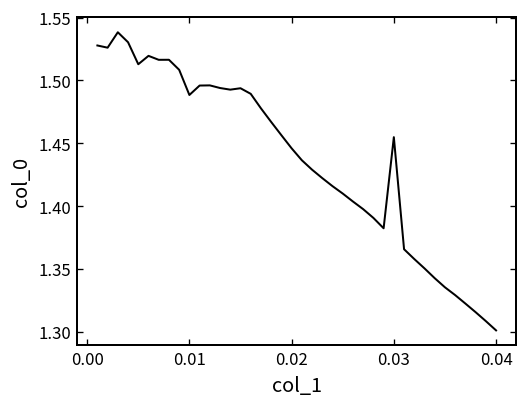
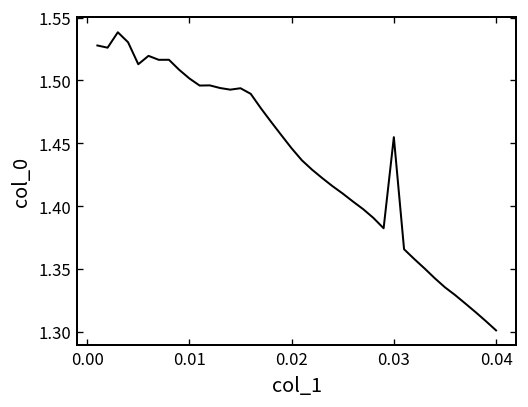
  {
-   "0.01": 1.488,
+   "0.01": 1.502,
    "0.02": 1.446,
    "0.03": 1.455,
    "0.04": 1.301
  }
